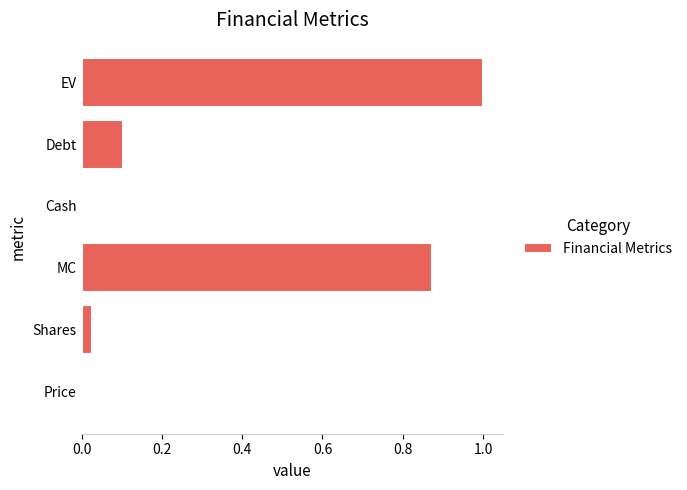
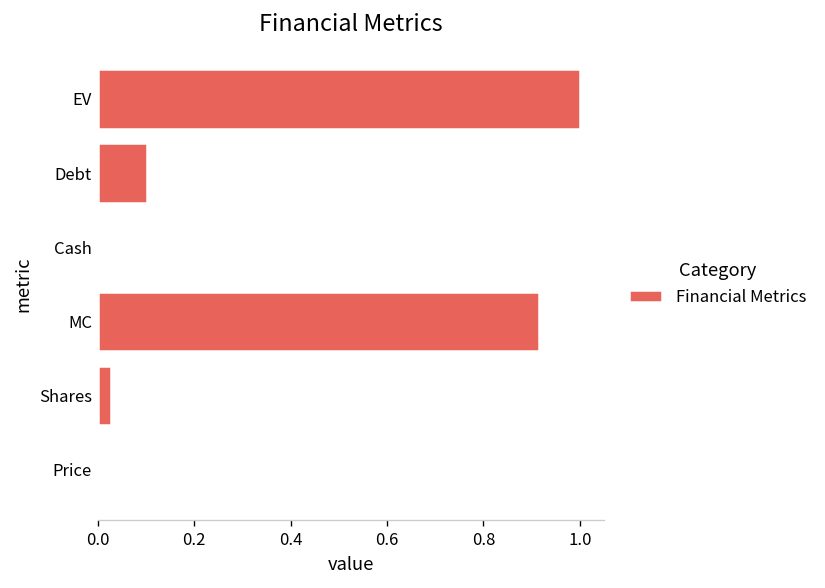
  {
    "EV": 1.00,
    "Debt": 0.10,
-   "MC": 0.87,
+   "MC": 0.92,
    "Shares": 0.03
  }
